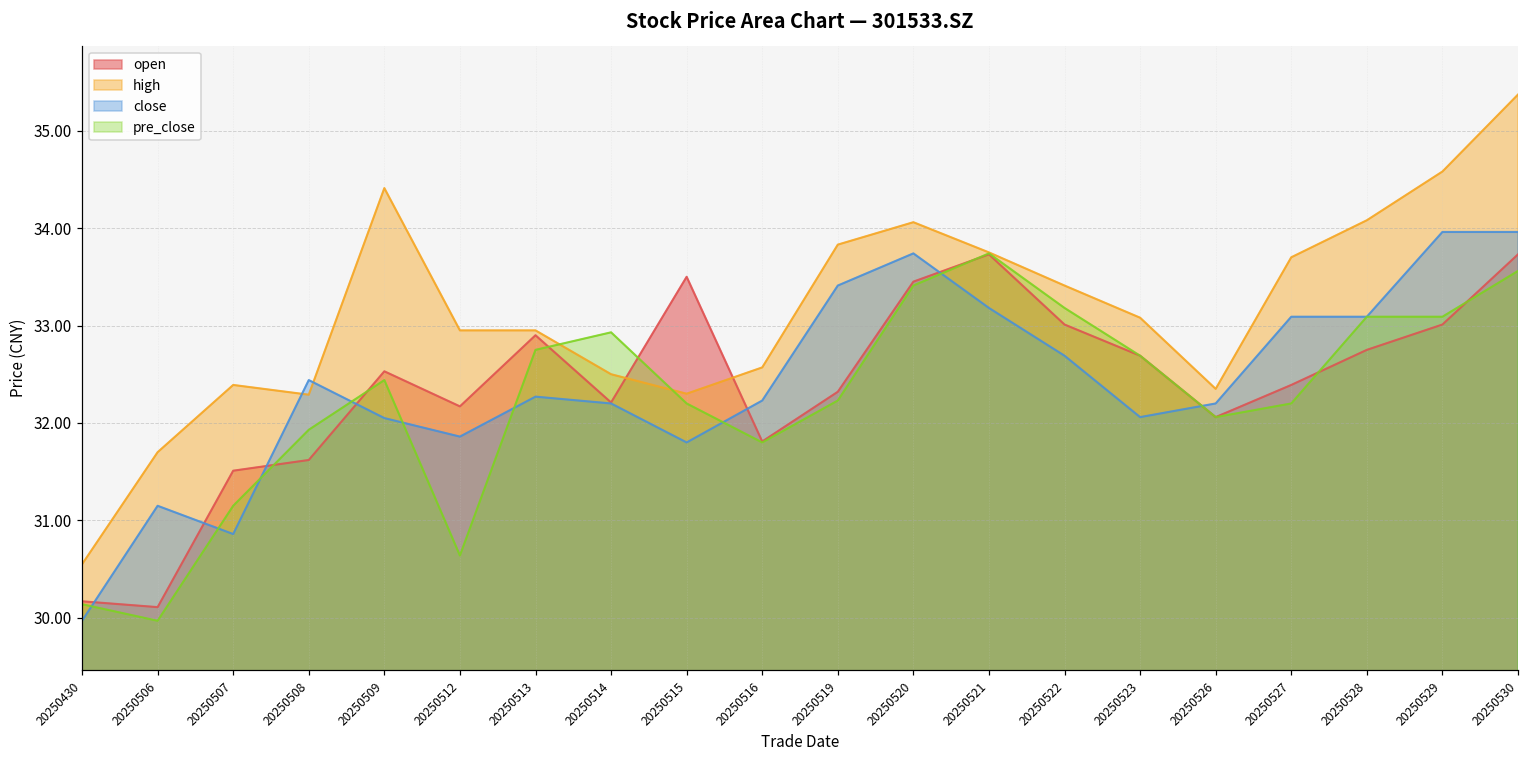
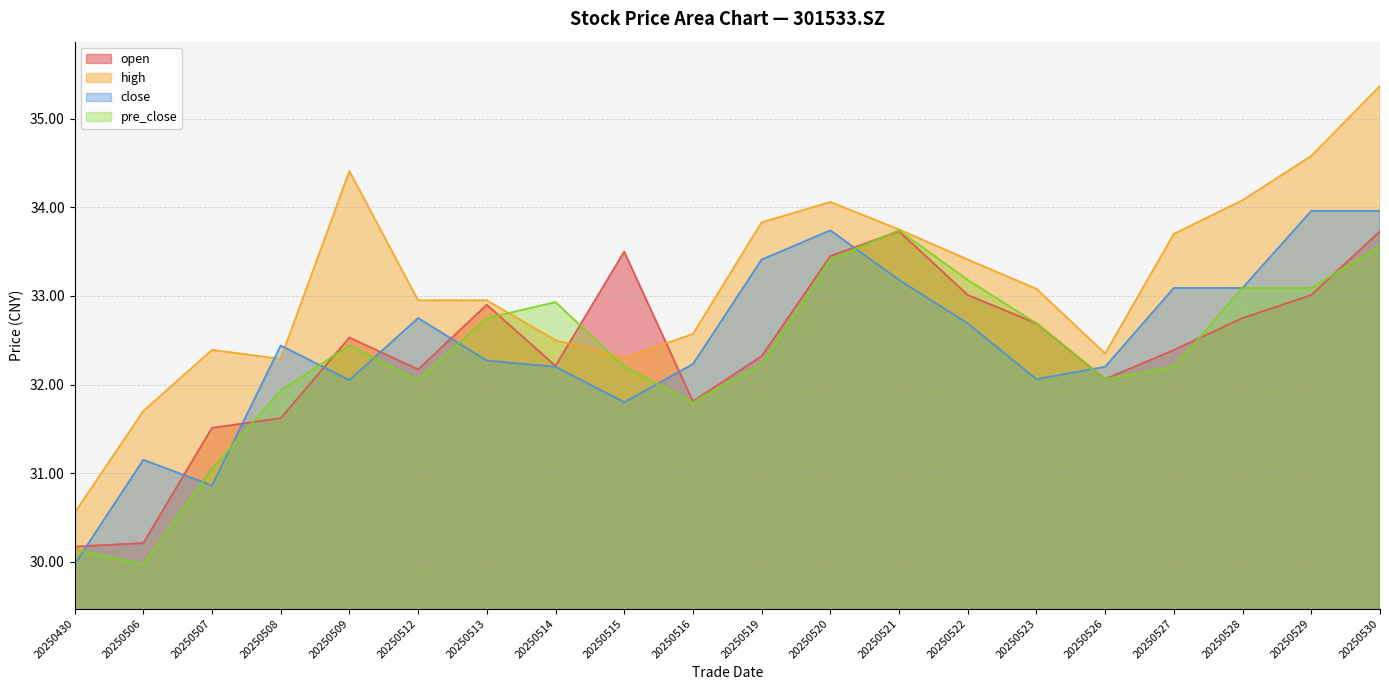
  {
    "open": {
      "20250430": 30.2,
-     "20250506": 30.1,
+     "20250506": 30.2,
      "20250507": 31.5,
      "20250508": 31.6,
      "20250509": 32.5,
      "20250512": 32.2,
      "20250513": 32.9,
      "20250515": 33.5,
      "20250519": 32.3,
      "20250520": 33.5,
      "20250522": 33.0,
      "20250527": 32.4,
      "20250528": 32.8,
      "20250529": 33.0,
      "20250530": 33.7
    },
    "high": {
      "20250430": 30.6,
      "20250506": 31.7,
      "20250507": 32.4,
      "20250508": 32.3,
      "20250509": 34.4,
      "20250512": 33.0,
      "20250513": 33.0,
      "20250514": 32.5,
      "20250515": 32.3,
      "20250516": 32.6,
      "20250519": 33.8,
      "20250520": 34.1,
      "20250522": 33.4,
      "20250523": 33.1,
      "20250526": 32.4,
      "20250527": 33.7,
      "20250528": 34.1,
      "20250529": 34.6,
      "20250530": 35.4
    },
    "close": {
      "20250430": 30.0,
      "20250506": 31.2,
      "20250507": 30.9,
      "20250508": 32.4,
      "20250509": 32.1,
-     "20250512": 31.9,
+     "20250512": 32.8,
      "20250513": 32.3,
      "20250515": 31.8,
      "20250516": 32.2,
      "20250519": 33.4,
      "20250520": 33.7,
      "20250521": 33.2,
      "20250522": 32.7,
      "20250523": 32.1,
      "20250526": 32.2,
      "20250527": 33.1,
      "20250529": 34.0,
      "20250530": 34.0
    },
    "pre_close": {
      "20250430": 30.1,
      "20250506": 30.0,
-     "20250507": 31.2,
+     "20250507": 31.1,
      "20250508": 31.9,
      "20250509": 32.4,
-     "20250512": 30.6,
+     "20250512": 32.1,
      "20250513": 32.8,
      "20250514": 32.9,
      "20250515": 32.2,
      "20250519": 32.2,
      "20250520": 33.4,
      "20250522": 33.2,
      "20250527": 32.2,
      "20250529": 33.1,
      "20250530": 33.6
    }
  }
